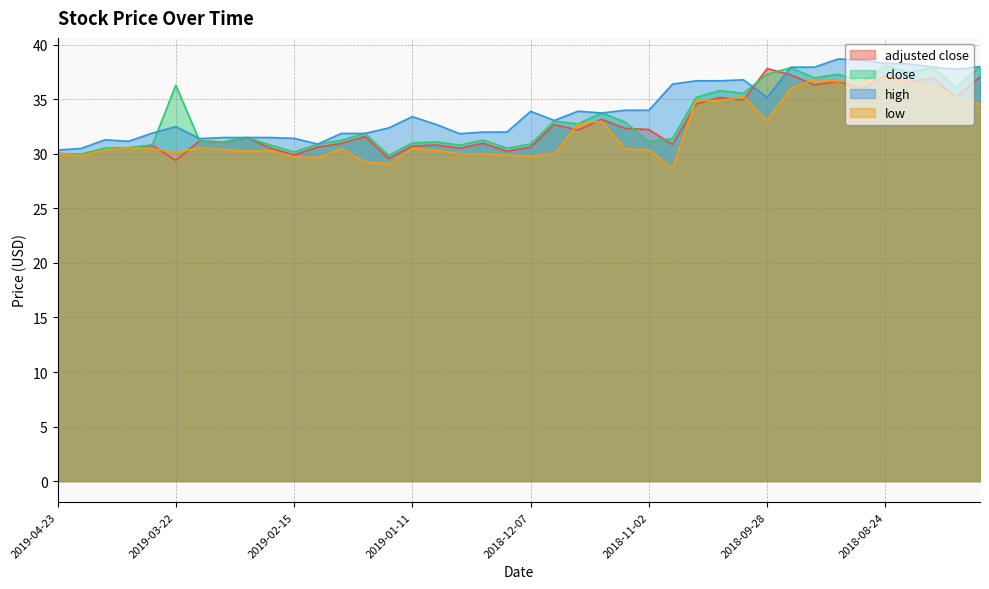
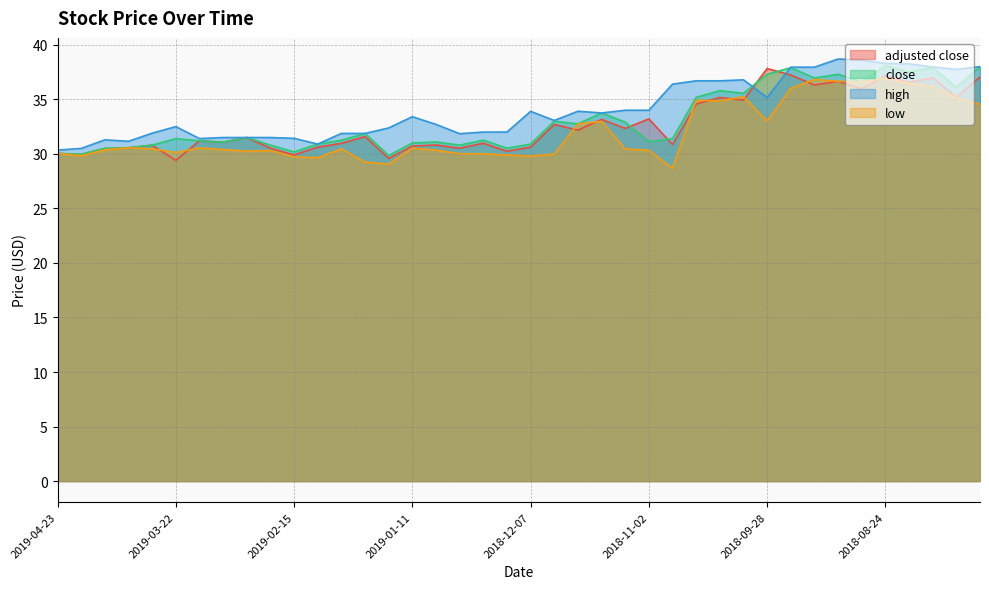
  {
    "adjusted close": {
      "2019-03-22": 29.4,
      "2018-12-07": 30.6,
-     "2018-11-02": 32.2,
+     "2018-11-02": 33.2,
      "2018-09-28": 37.8
    },
    "close": {
-     "2019-03-22": 36.3,
+     "2019-03-22": 31.4,
      "2019-02-15": 30.2,
      "2019-01-11": 31.0,
      "2018-12-07": 30.9,
      "2018-11-02": 31.1,
      "2018-09-28": 37.3
    },
    "high": {
      "2019-04-23": 30.4,
      "2019-03-22": 32.5,
      "2019-02-15": 31.4,
      "2019-01-11": 33.4,
      "2018-12-07": 33.9,
      "2018-11-02": 34.0,
      "2018-09-28": 35.2
    },
    "low": {
      "2019-03-22": 30.1,
      "2018-12-07": 29.8,
      "2018-11-02": 30.3,
      "2018-09-28": 33.0
    }
  }
